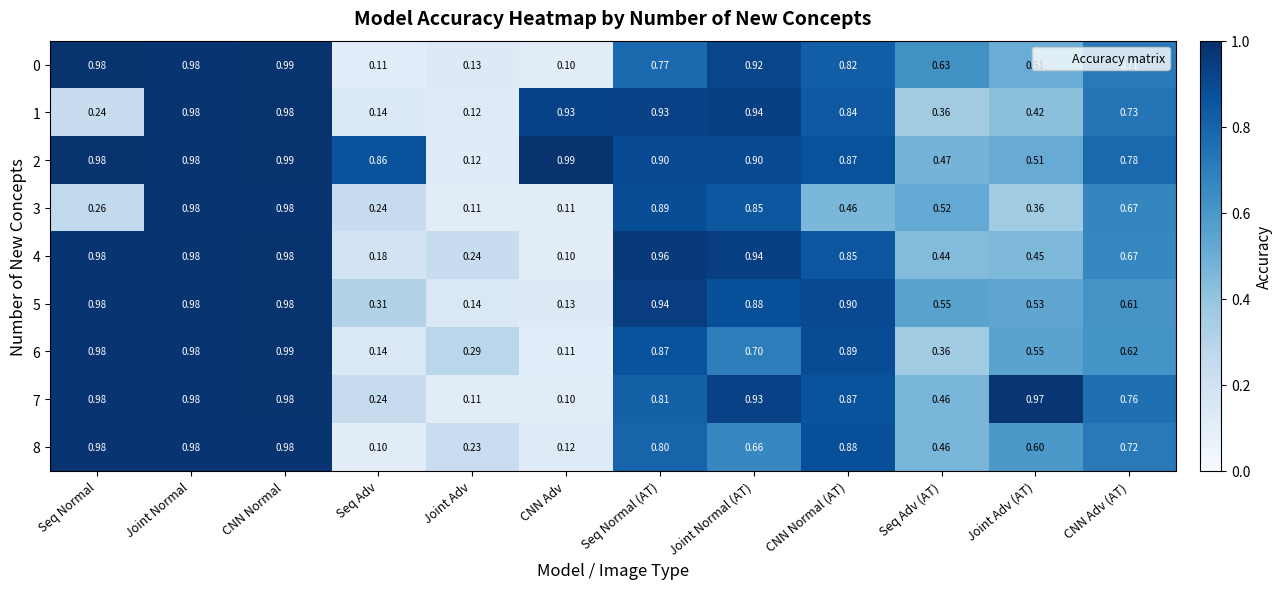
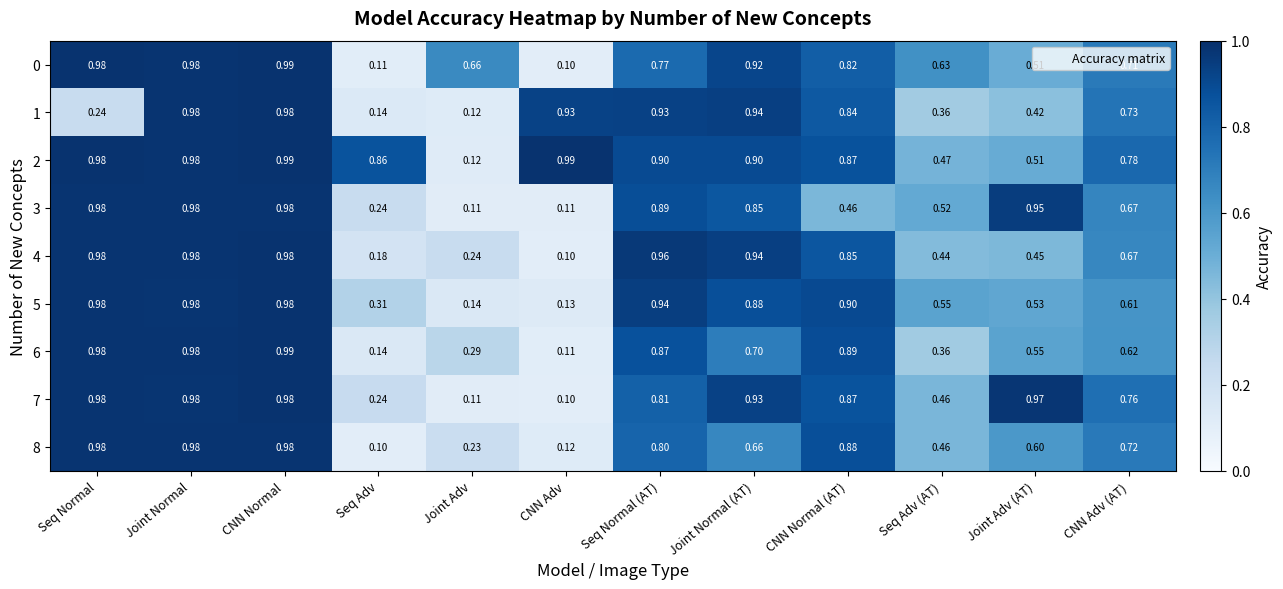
  {
    "0": {
      "Seq Normal": 0.98,
      "Joint Normal": 0.98,
      "CNN Normal": 0.99,
      "Seq Adv": 0.11,
-     "Joint Adv": 0.13,
+     "Joint Adv": 0.66,
      "CNN Adv": 0.10,
      "Seq Normal (AT)": 0.77,
      "Joint Normal (AT)": 0.92,
      "CNN Normal (AT)": 0.82,
      "Seq Adv (AT)": 0.63
    },
    "1": {
      "Seq Normal": 0.24,
      "Joint Normal": 0.98,
      "CNN Normal": 0.98,
      "Seq Adv": 0.14,
      "Joint Adv": 0.12,
      "CNN Adv": 0.93,
      "Seq Normal (AT)": 0.93,
      "Joint Normal (AT)": 0.94,
      "CNN Normal (AT)": 0.84,
      "Seq Adv (AT)": 0.36,
      "Joint Adv (AT)": 0.42,
      "CNN Adv (AT)": 0.73
    },
    "2": {
      "Seq Normal": 0.98,
      "Joint Normal": 0.98,
      "CNN Normal": 0.99,
      "Seq Adv": 0.86,
      "Joint Adv": 0.12,
      "CNN Adv": 0.99,
      "Seq Normal (AT)": 0.90,
      "Joint Normal (AT)": 0.90,
      "CNN Normal (AT)": 0.87,
      "Seq Adv (AT)": 0.47,
      "Joint Adv (AT)": 0.51,
      "CNN Adv (AT)": 0.78
    },
    "3": {
-     "Seq Normal": 0.26,
+     "Seq Normal": 0.98,
      "Joint Normal": 0.98,
      "CNN Normal": 0.98,
      "Seq Adv": 0.24,
      "Joint Adv": 0.11,
      "CNN Adv": 0.11,
      "Seq Normal (AT)": 0.89,
      "Joint Normal (AT)": 0.85,
      "CNN Normal (AT)": 0.46,
      "Seq Adv (AT)": 0.52,
-     "Joint Adv (AT)": 0.36,
+     "Joint Adv (AT)": 0.95,
      "CNN Adv (AT)": 0.67
    },
    "4": {
      "Seq Normal": 0.98,
      "Joint Normal": 0.98,
      "CNN Normal": 0.98,
      "Seq Adv": 0.18,
      "Joint Adv": 0.24,
      "CNN Adv": 0.10,
      "Seq Normal (AT)": 0.96,
      "Joint Normal (AT)": 0.94,
      "CNN Normal (AT)": 0.85,
      "Seq Adv (AT)": 0.44,
      "Joint Adv (AT)": 0.45,
      "CNN Adv (AT)": 0.67
    },
    "5": {
      "Seq Normal": 0.98,
      "Joint Normal": 0.98,
      "CNN Normal": 0.98,
      "Seq Adv": 0.31,
      "Joint Adv": 0.14,
      "CNN Adv": 0.13,
      "Seq Normal (AT)": 0.94,
      "Joint Normal (AT)": 0.88,
      "CNN Normal (AT)": 0.90,
      "Seq Adv (AT)": 0.55,
      "Joint Adv (AT)": 0.53,
      "CNN Adv (AT)": 0.61
    },
    "6": {
      "Seq Normal": 0.98,
      "Joint Normal": 0.98,
      "CNN Normal": 0.99,
      "Seq Adv": 0.14,
      "Joint Adv": 0.29,
      "CNN Adv": 0.11,
      "Seq Normal (AT)": 0.87,
      "Joint Normal (AT)": 0.70,
      "CNN Normal (AT)": 0.89,
      "Seq Adv (AT)": 0.36,
      "Joint Adv (AT)": 0.55,
      "CNN Adv (AT)": 0.62
    },
    "7": {
      "Seq Normal": 0.98,
      "Joint Normal": 0.98,
      "CNN Normal": 0.98,
      "Seq Adv": 0.24,
      "Joint Adv": 0.11,
      "CNN Adv": 0.10,
      "Seq Normal (AT)": 0.81,
      "Joint Normal (AT)": 0.93,
      "CNN Normal (AT)": 0.87,
      "Seq Adv (AT)": 0.46,
      "Joint Adv (AT)": 0.97,
      "CNN Adv (AT)": 0.76
    },
    "8": {
      "Seq Normal": 0.98,
      "Joint Normal": 0.98,
      "CNN Normal": 0.98,
      "Seq Adv": 0.10,
      "Joint Adv": 0.23,
      "CNN Adv": 0.12,
      "Seq Normal (AT)": 0.80,
      "Joint Normal (AT)": 0.66,
      "CNN Normal (AT)": 0.88,
      "Seq Adv (AT)": 0.46,
      "Joint Adv (AT)": 0.60,
      "CNN Adv (AT)": 0.72
    }
  }
